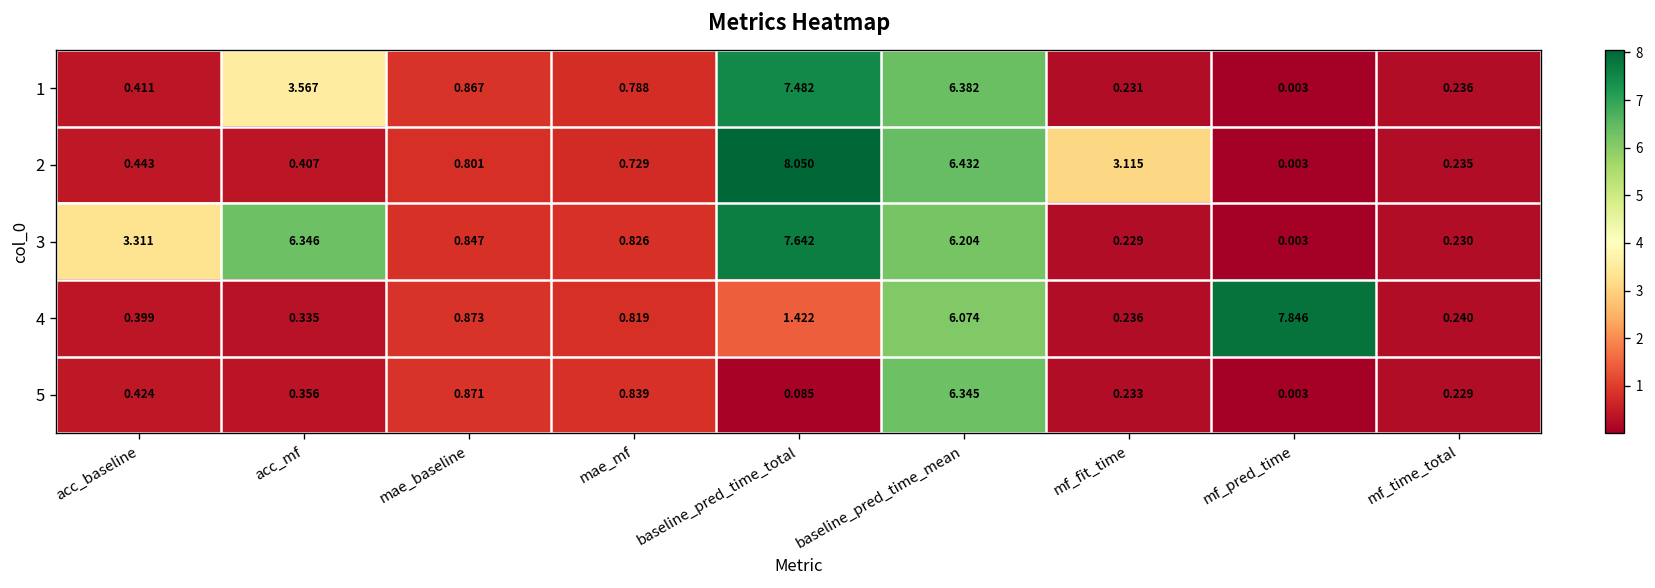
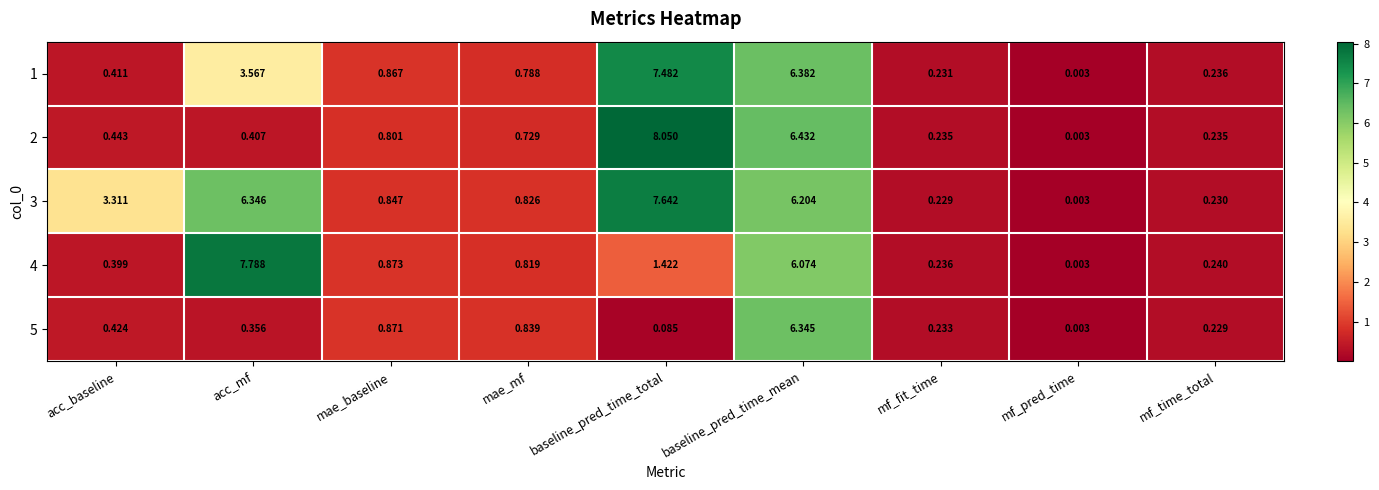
  {
    "1": {
      "acc_baseline": 0.411,
      "acc_mf": 3.567,
      "mae_baseline": 0.867,
      "mae_mf": 0.788,
      "baseline_pred_time_total": 7.482,
      "baseline_pred_time_mean": 6.382,
      "mf_fit_time": 0.231,
      "mf_pred_time": 0.003,
      "mf_time_total": 0.236
    },
    "2": {
      "acc_baseline": 0.443,
      "acc_mf": 0.407,
      "mae_baseline": 0.801,
      "mae_mf": 0.729,
      "baseline_pred_time_total": 8.050,
      "baseline_pred_time_mean": 6.432,
-     "mf_fit_time": 3.115,
+     "mf_fit_time": 0.235,
      "mf_pred_time": 0.003,
      "mf_time_total": 0.235
    },
    "3": {
      "acc_baseline": 3.311,
      "acc_mf": 6.346,
      "mae_baseline": 0.847,
      "mae_mf": 0.826,
      "baseline_pred_time_total": 7.642,
      "baseline_pred_time_mean": 6.204,
      "mf_fit_time": 0.229,
      "mf_pred_time": 0.003,
      "mf_time_total": 0.230
    },
    "4": {
      "acc_baseline": 0.399,
-     "acc_mf": 0.335,
+     "acc_mf": 7.788,
      "mae_baseline": 0.873,
      "mae_mf": 0.819,
      "baseline_pred_time_total": 1.422,
      "baseline_pred_time_mean": 6.074,
      "mf_fit_time": 0.236,
-     "mf_pred_time": 7.846,
+     "mf_pred_time": 0.003,
      "mf_time_total": 0.240
    },
    "5": {
      "acc_baseline": 0.424,
      "acc_mf": 0.356,
      "mae_baseline": 0.871,
      "mae_mf": 0.839,
      "baseline_pred_time_total": 0.085,
      "baseline_pred_time_mean": 6.345,
      "mf_fit_time": 0.233,
      "mf_pred_time": 0.003,
      "mf_time_total": 0.229
    }
  }
